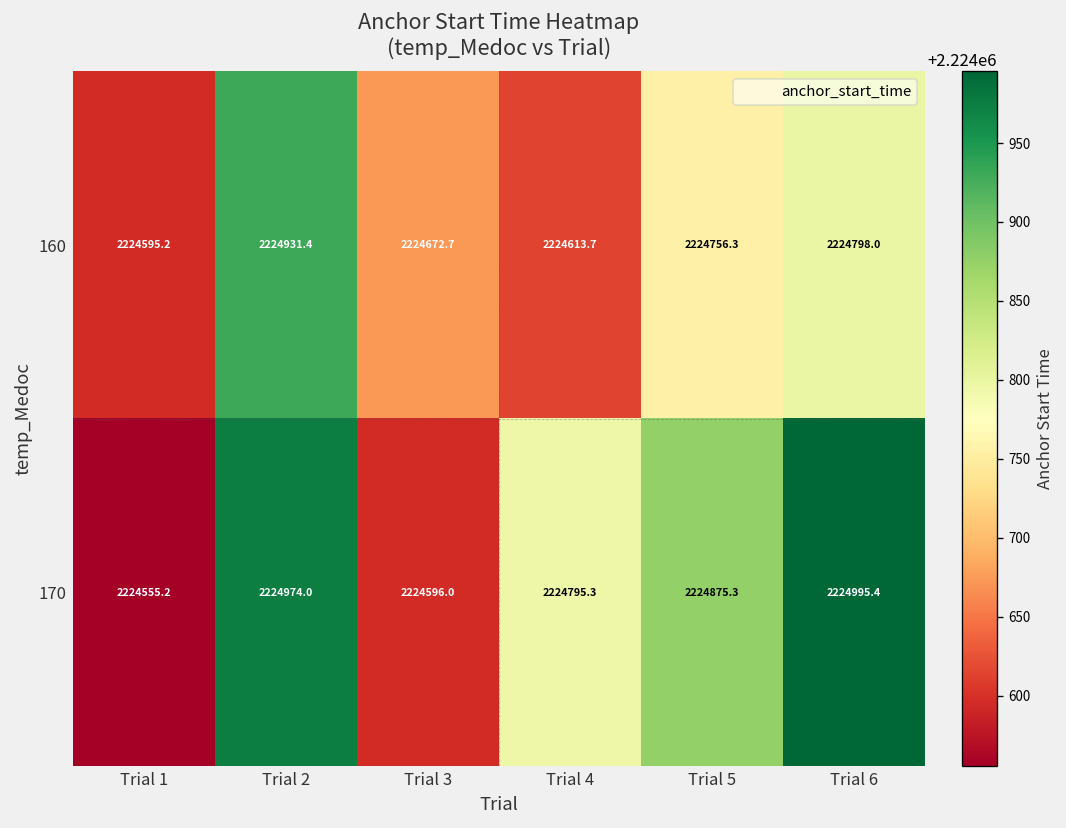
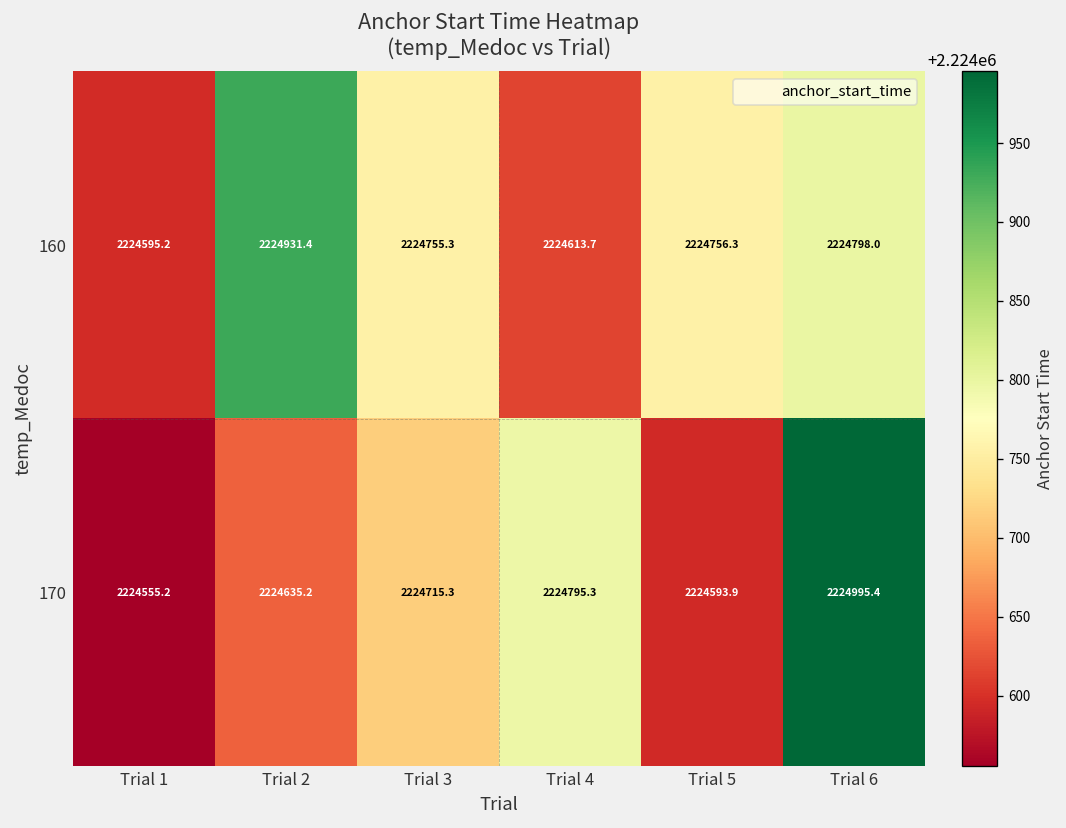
  {
    "160": {
      "Trial 1": 2224595.2,
      "Trial 2": 2224931.4,
-     "Trial 3": 2224672.7,
+     "Trial 3": 2224755.3,
      "Trial 4": 2224613.7,
      "Trial 5": 2224756.3,
      "Trial 6": 2224798.0
    },
    "170": {
      "Trial 1": 2224555.2,
-     "Trial 2": 2224974.0,
-     "Trial 3": 2224596.0,
+     "Trial 2": 2224635.2,
+     "Trial 3": 2224715.3,
      "Trial 4": 2224795.3,
-     "Trial 5": 2224875.3,
+     "Trial 5": 2224593.9,
      "Trial 6": 2224995.4
    }
  }
